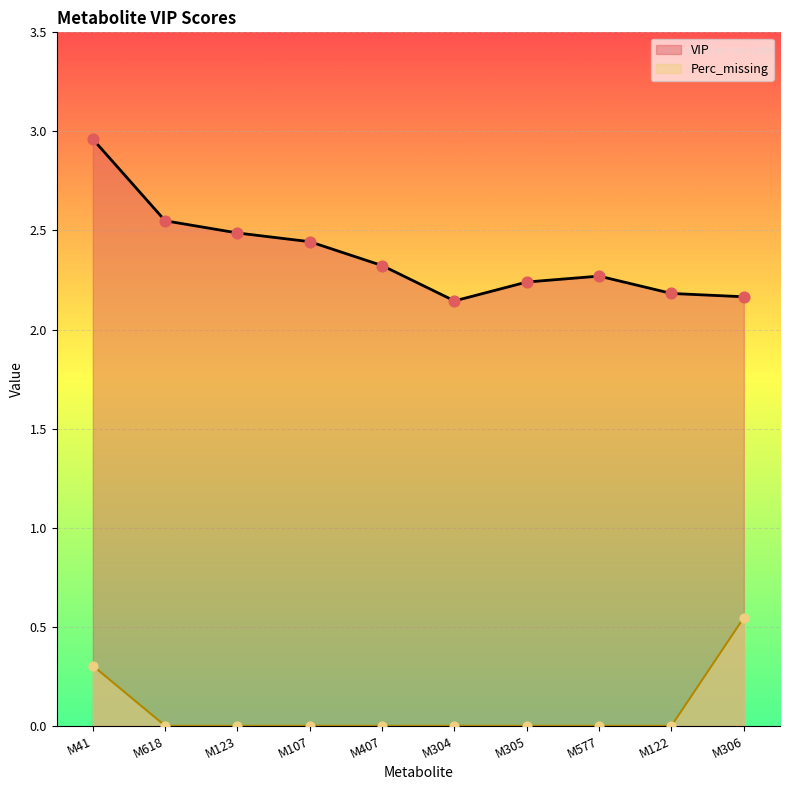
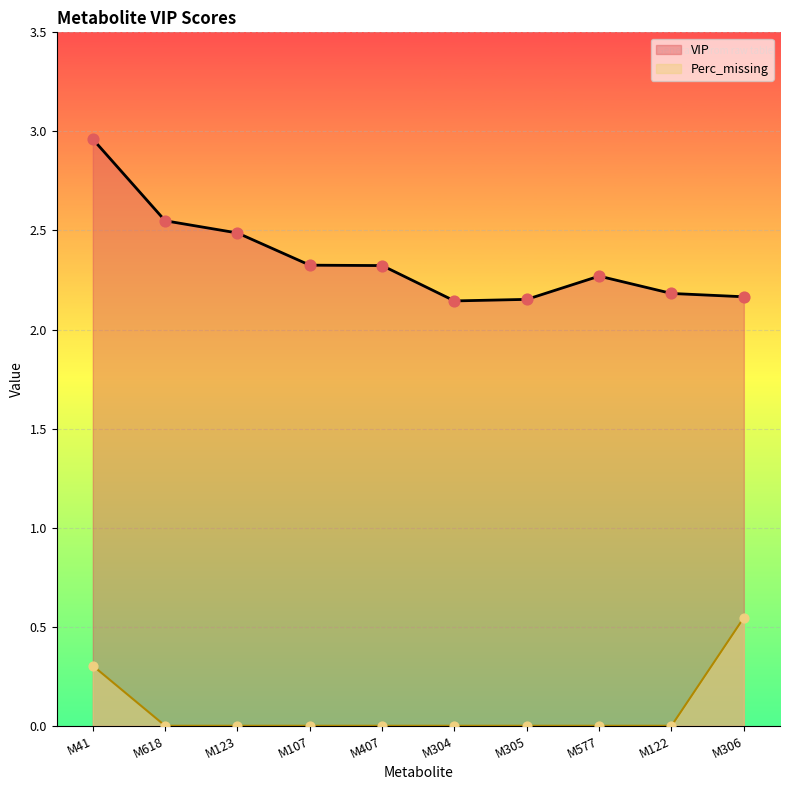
  {
    "VIP": {
      "M41": 2.96,
      "M618": 2.55,
      "M123": 2.49,
-     "M107": 2.44,
+     "M107": 2.32,
      "M407": 2.32,
      "M304": 2.14,
-     "M305": 2.24,
+     "M305": 2.15,
      "M577": 2.27,
      "M122": 2.18,
      "M306": 2.17
    },
    "Perc_missing": {
      "M41": 0.30,
      "M618": 0.00,
      "M123": 0.00,
      "M107": 0.00,
      "M407": 0.00,
      "M304": 0.00,
      "M305": 0.00,
      "M577": 0.00,
      "M122": 0.00,
      "M306": 0.55
    }
  }
